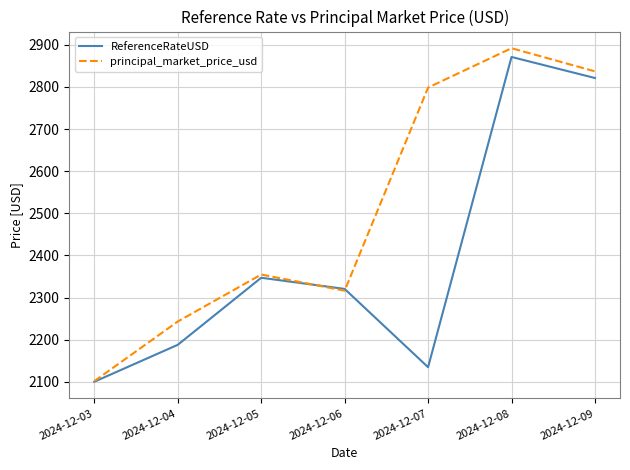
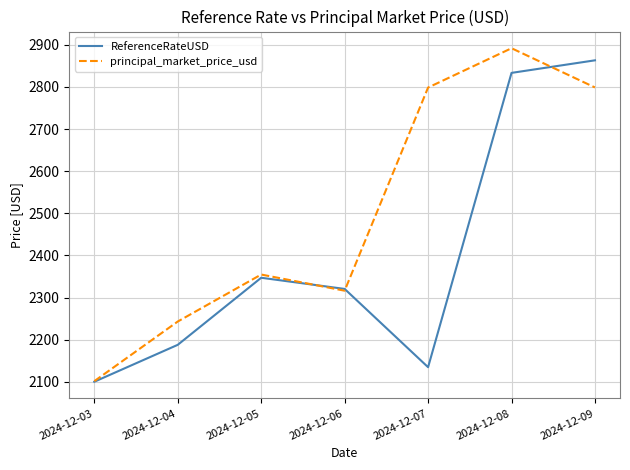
  {
    "ReferenceRateUSD": {
      "2024-12-04": 2190,
      "2024-12-05": 2350,
      "2024-12-07": 2130,
-     "2024-12-08": 2870,
-     "2024-12-09": 2820
+     "2024-12-08": 2830,
+     "2024-12-09": 2860
    },
    "principal_market_price_usd": {
      "2024-12-04": 2240,
      "2024-12-05": 2350,
      "2024-12-07": 2800,
      "2024-12-08": 2890,
-     "2024-12-09": 2840
+     "2024-12-09": 2800
    }
  }
